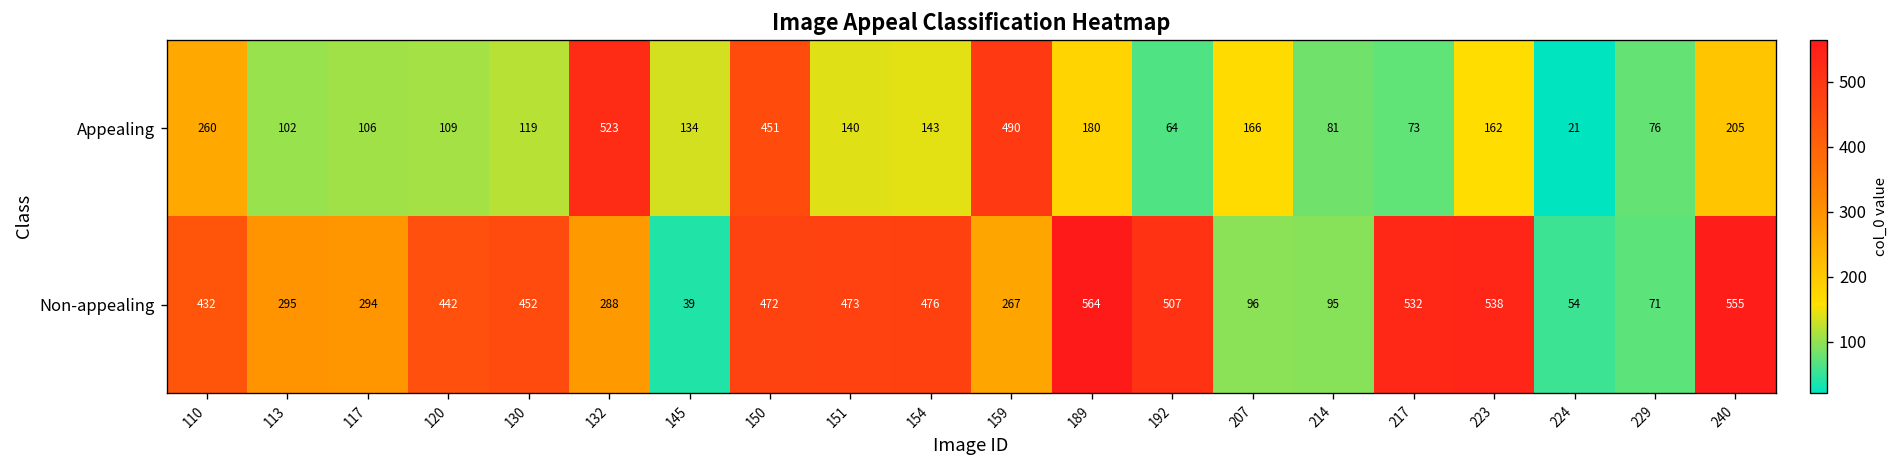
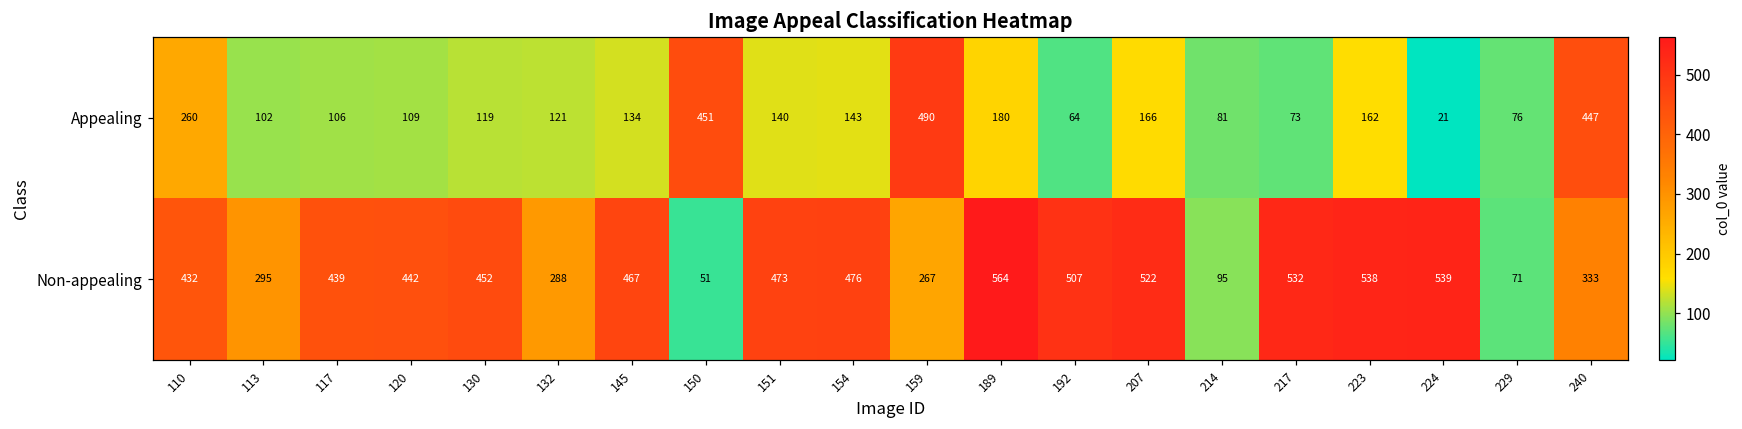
  {
    "Appealing": {
      "110": 260,
      "113": 102,
      "117": 106,
      "120": 109,
      "130": 119,
-     "132": 523,
+     "132": 121,
      "145": 134,
      "150": 451,
      "151": 140,
      "154": 143,
      "159": 490,
      "189": 180,
      "192": 64,
      "207": 166,
      "214": 81,
      "217": 73,
      "223": 162,
      "224": 21,
      "229": 76,
-     "240": 205
+     "240": 447
    },
    "Non-appealing": {
      "110": 432,
      "113": 295,
-     "117": 294,
+     "117": 439,
      "120": 442,
      "130": 452,
      "132": 288,
-     "145": 39,
-     "150": 472,
+     "145": 467,
+     "150": 51,
      "151": 473,
      "154": 476,
      "159": 267,
      "189": 564,
      "192": 507,
-     "207": 96,
+     "207": 522,
      "214": 95,
      "217": 532,
      "223": 538,
-     "224": 54,
+     "224": 539,
      "229": 71,
-     "240": 555
+     "240": 333
    }
  }
